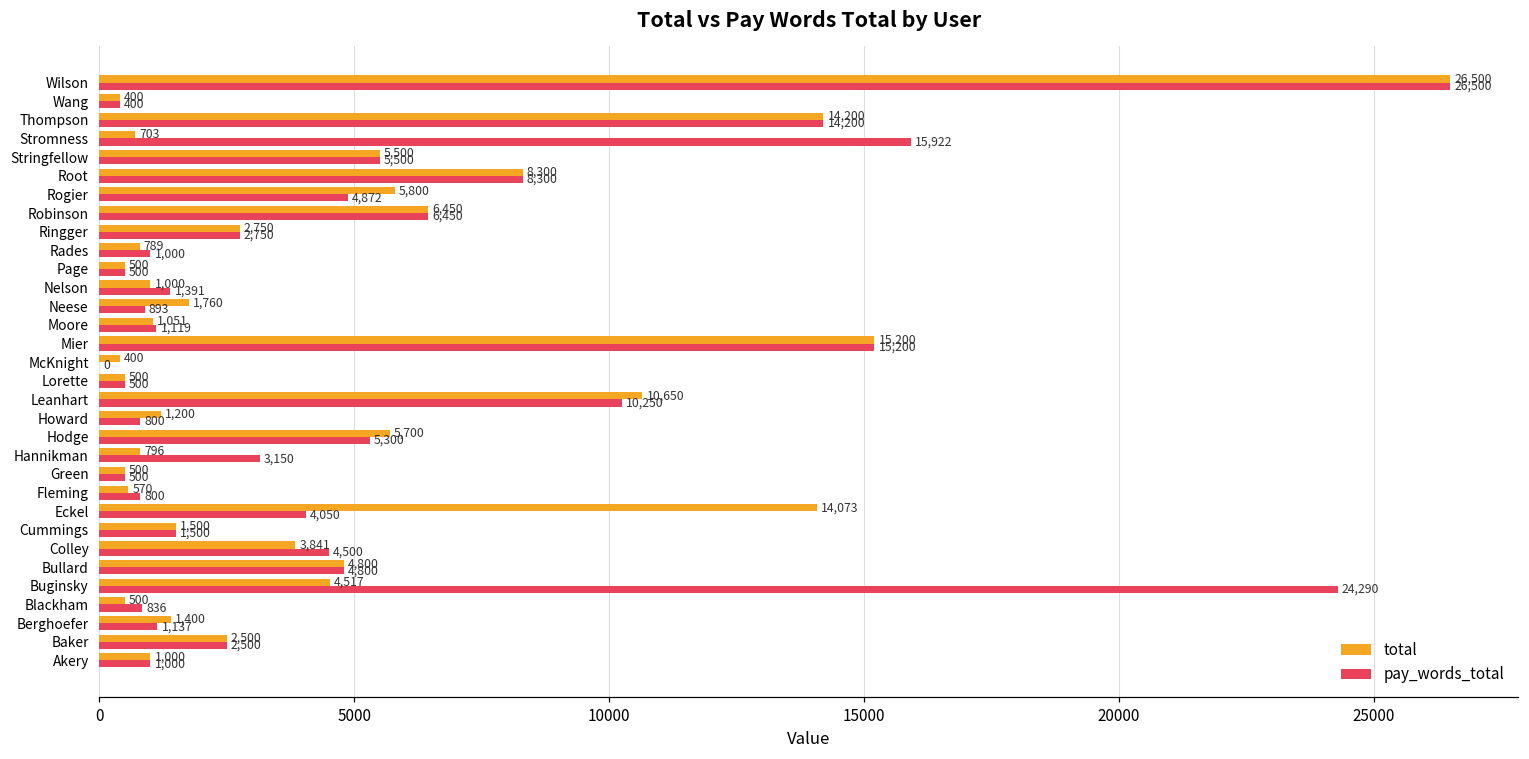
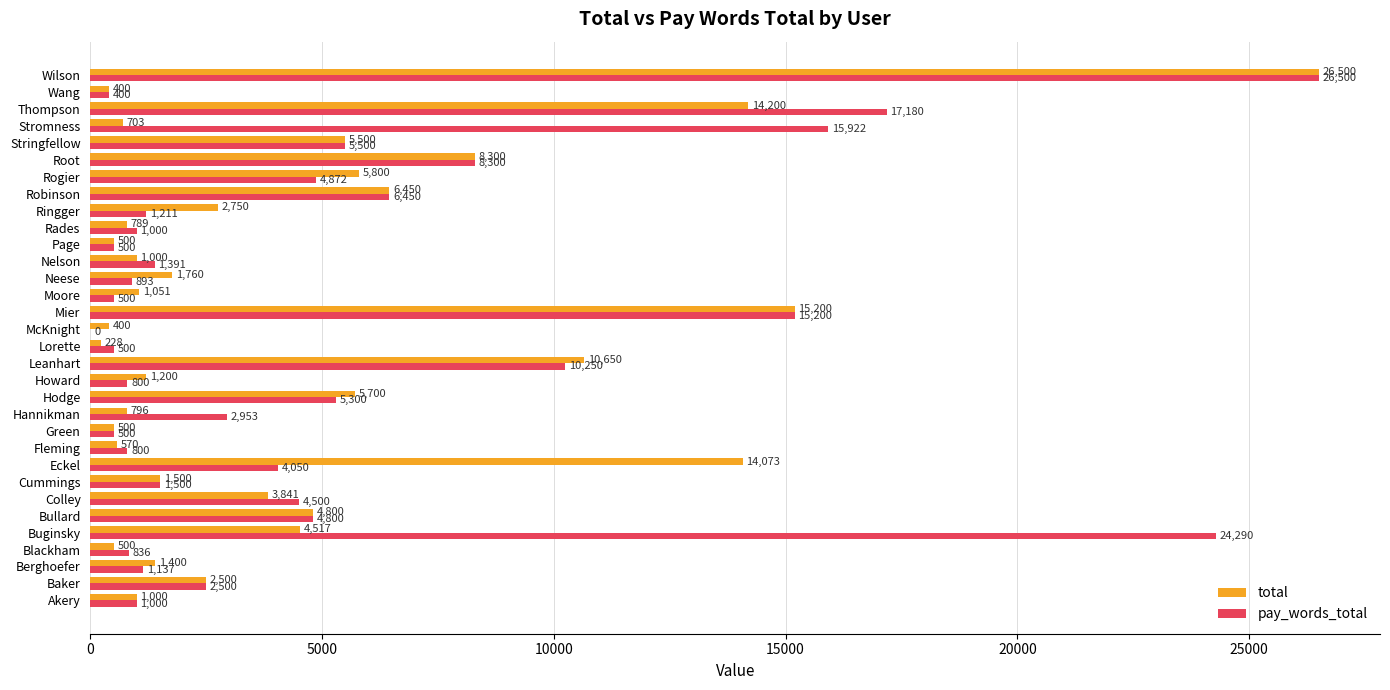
  {
    "total": {
      "Thompson": "14,200",
      "Stromness": "703",
      "Rogier": "5,800",
      "Ringger": "2,750",
      "Nelson": "1,000",
      "Neese": "1,760",
      "Moore": "1,051",
      "McKnight": "400",
-     "Lorette": "500",
+     "Lorette": "228",
      "Howard": "1,200",
      "Hodge": "5,700",
      "Hannikman": "796",
      "Fleming": "570",
      "Eckel": "14,073",
      "Colley": "3,841",
      "Buginsky": "4,517",
      "Blackham": "500"
    },
    "pay_words_total": {
-     "Thompson": "14,200",
+     "Thompson": "17,180",
      "Stromness": "15,922",
      "Rogier": "4,872",
-     "Ringger": "2,750",
+     "Ringger": "1,211",
      "Rades": "1,000",
      "Nelson": "1,391",
      "Neese": "893",
-     "Moore": "1,119",
+     "Moore": "500",
      "McKnight": "0",
      "Lorette": "500",
      "Howard": "800",
      "Hodge": "5,300",
-     "Hannikman": "3,150",
+     "Hannikman": "2,953",
      "Fleming": "800",
      "Eckel": "4,050",
      "Colley": "4,500",
      "Buginsky": "24,290",
      "Blackham": "836"
    }
  }
